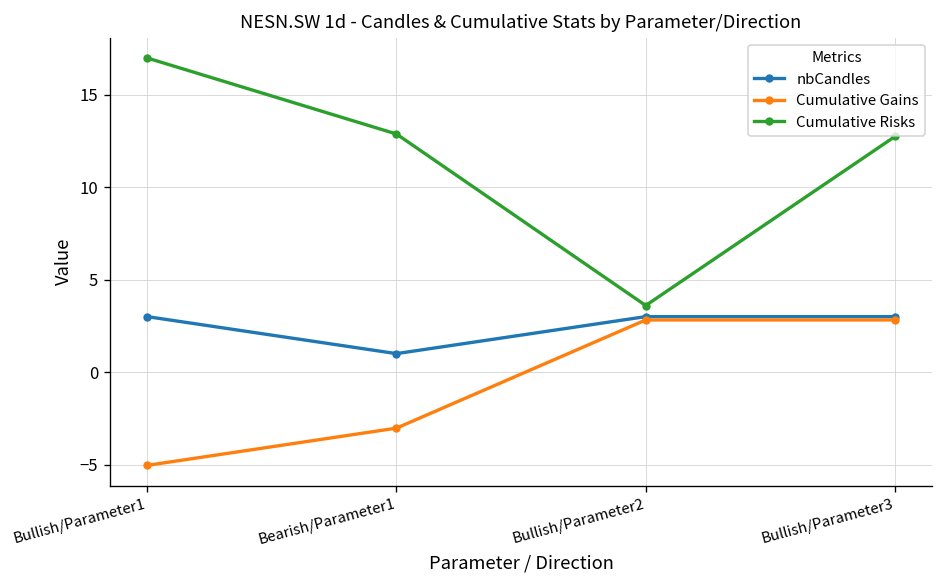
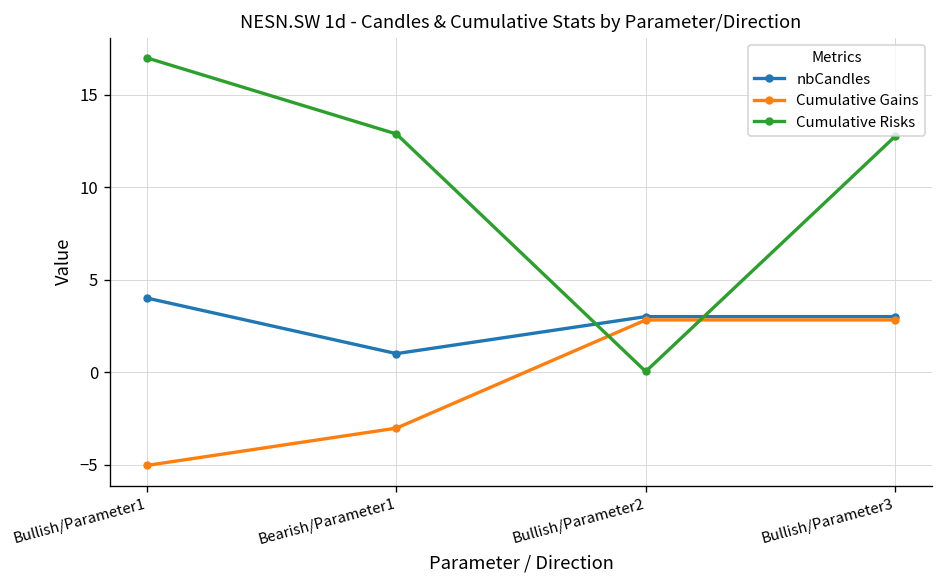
  {
    "nbCandles": {
-     "Bullish/Parameter1": 3,
+     "Bullish/Parameter1": 4,
      "Bearish/Parameter1": 1,
      "Bullish/Parameter2": 3,
      "Bullish/Parameter3": 3
    },
    "Cumulative Gains": {
      "Bullish/Parameter1": -5.0,
      "Bearish/Parameter1": -3.0,
      "Bullish/Parameter2": 2.8,
      "Bullish/Parameter3": 2.8
    },
    "Cumulative Risks": {
      "Bullish/Parameter1": 17.0,
      "Bearish/Parameter1": 12.9,
-     "Bullish/Parameter2": 3.6
+     "Bullish/Parameter2": 0.0
    }
  }
